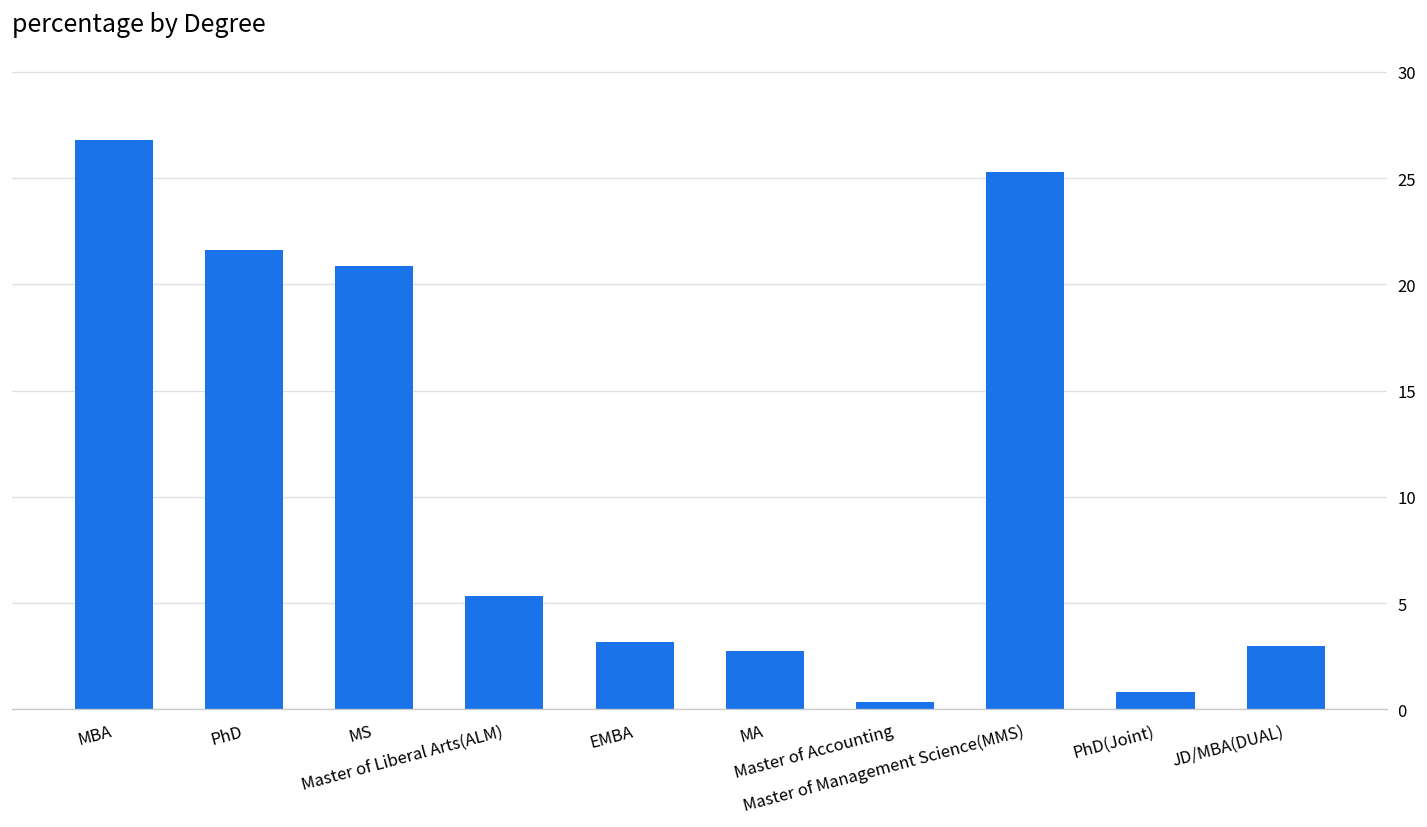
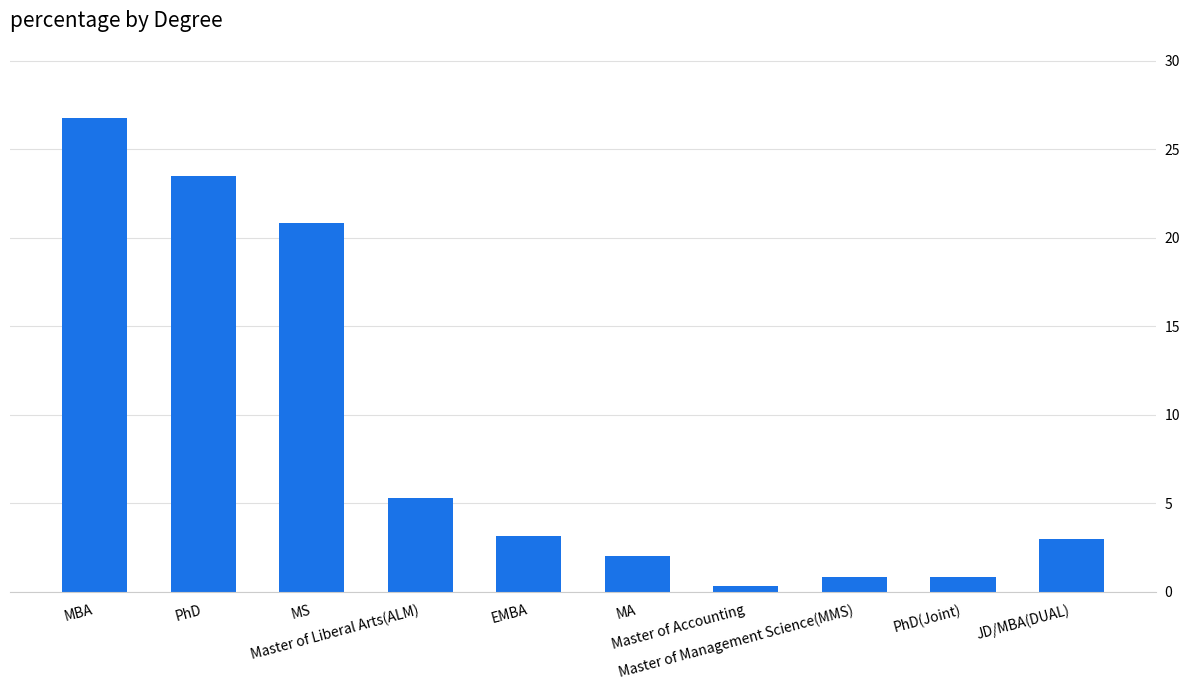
  {
    "MBA": 26.8,
-   "PhD": 21.6,
+   "PhD": 23.5,
    "MS": 20.9,
    "Master of Liberal Arts(ALM)": 5.3,
    "EMBA": 3.2,
-   "MA": 2.8,
+   "MA": 2.0,
    "Master of Accounting": 0.3,
-   "Master of Management Science(MMS)": 25.3,
+   "Master of Management Science(MMS)": 0.8,
    "PhD(Joint)": 0.8,
    "JD/MBA(DUAL)": 3.0
  }
